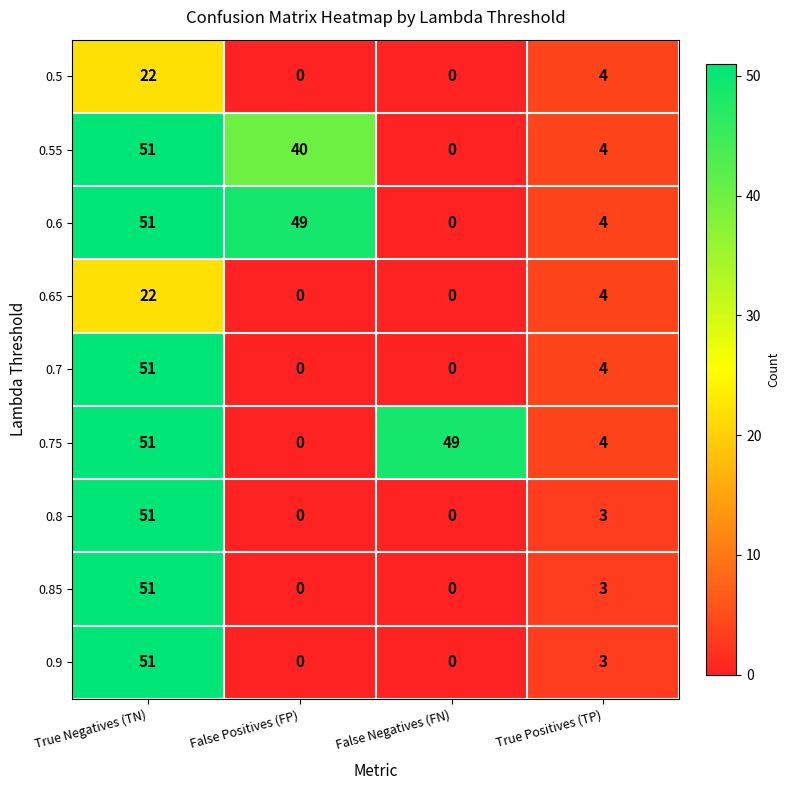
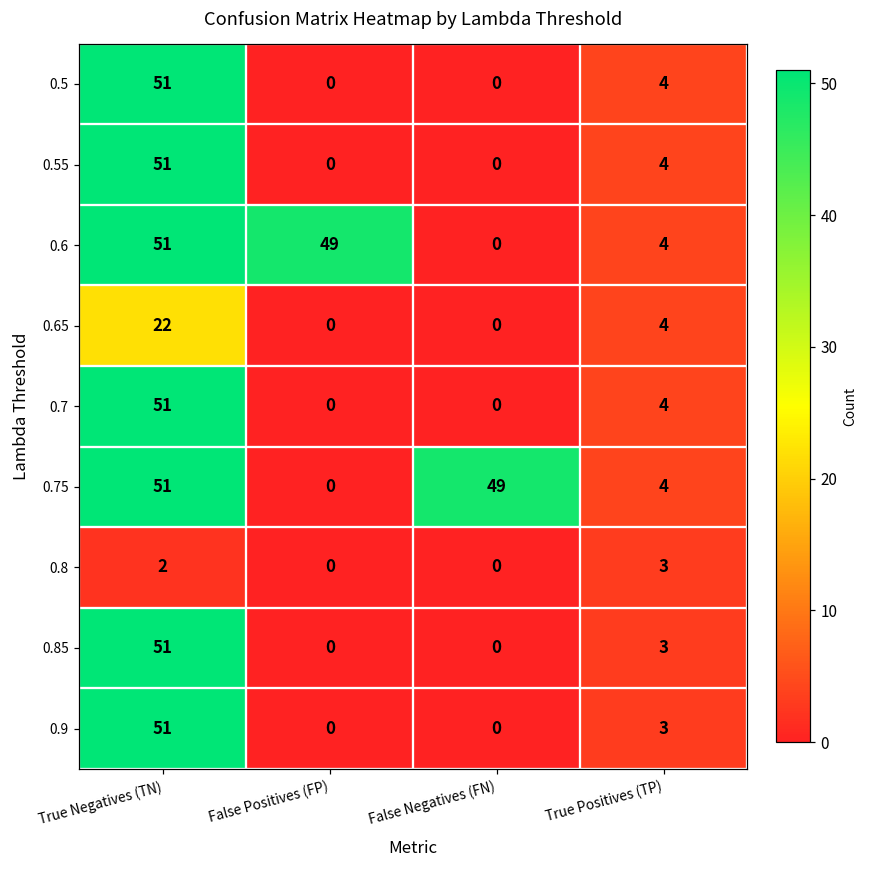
  {
    "0.5": {
-     "True Negatives (TN)": 22,
+     "True Negatives (TN)": 51,
      "False Positives (FP)": 0,
      "False Negatives (FN)": 0,
      "True Positives (TP)": 4
    },
    "0.55": {
      "True Negatives (TN)": 51,
-     "False Positives (FP)": 40,
+     "False Positives (FP)": 0,
      "False Negatives (FN)": 0,
      "True Positives (TP)": 4
    },
    "0.6": {
      "True Negatives (TN)": 51,
      "False Positives (FP)": 49,
      "False Negatives (FN)": 0,
      "True Positives (TP)": 4
    },
    "0.65": {
      "True Negatives (TN)": 22,
      "False Positives (FP)": 0,
      "False Negatives (FN)": 0,
      "True Positives (TP)": 4
    },
    "0.7": {
      "True Negatives (TN)": 51,
      "False Positives (FP)": 0,
      "False Negatives (FN)": 0,
      "True Positives (TP)": 4
    },
    "0.75": {
      "True Negatives (TN)": 51,
      "False Positives (FP)": 0,
      "False Negatives (FN)": 49,
      "True Positives (TP)": 4
    },
    "0.8": {
-     "True Negatives (TN)": 51,
+     "True Negatives (TN)": 2,
      "False Positives (FP)": 0,
      "False Negatives (FN)": 0,
      "True Positives (TP)": 3
    },
    "0.85": {
      "True Negatives (TN)": 51,
      "False Positives (FP)": 0,
      "False Negatives (FN)": 0,
      "True Positives (TP)": 3
    },
    "0.9": {
      "True Negatives (TN)": 51,
      "False Positives (FP)": 0,
      "False Negatives (FN)": 0,
      "True Positives (TP)": 3
    }
  }
